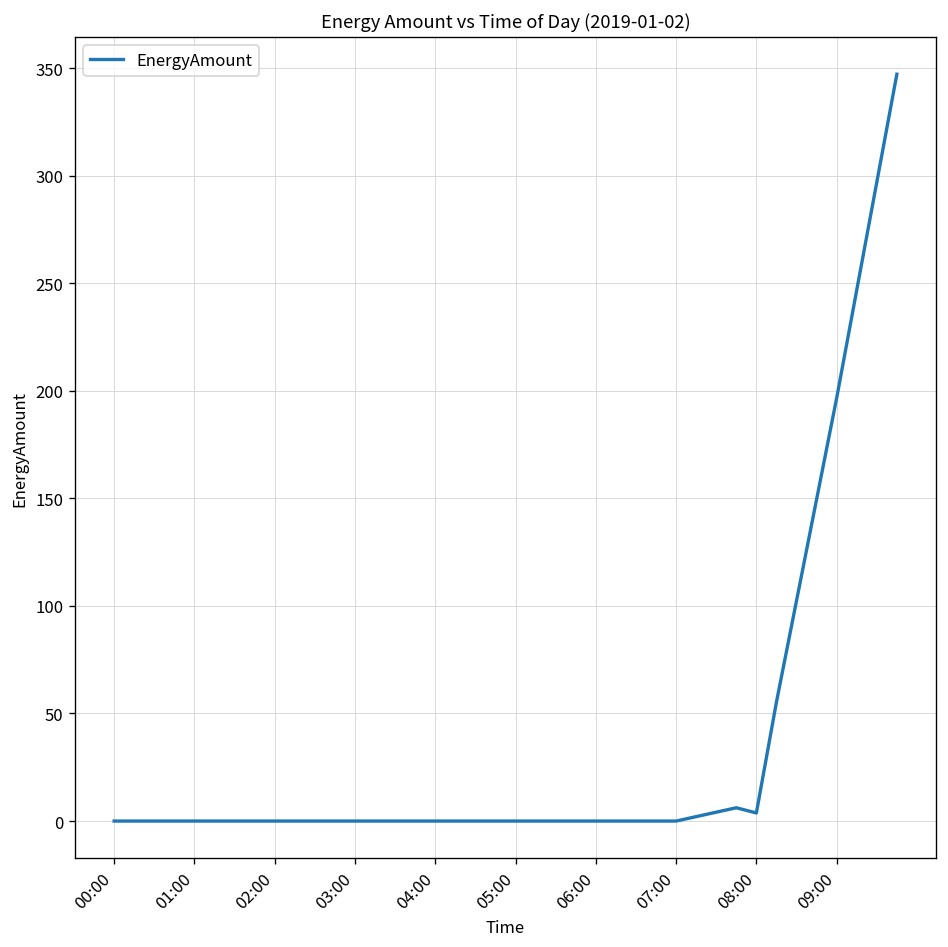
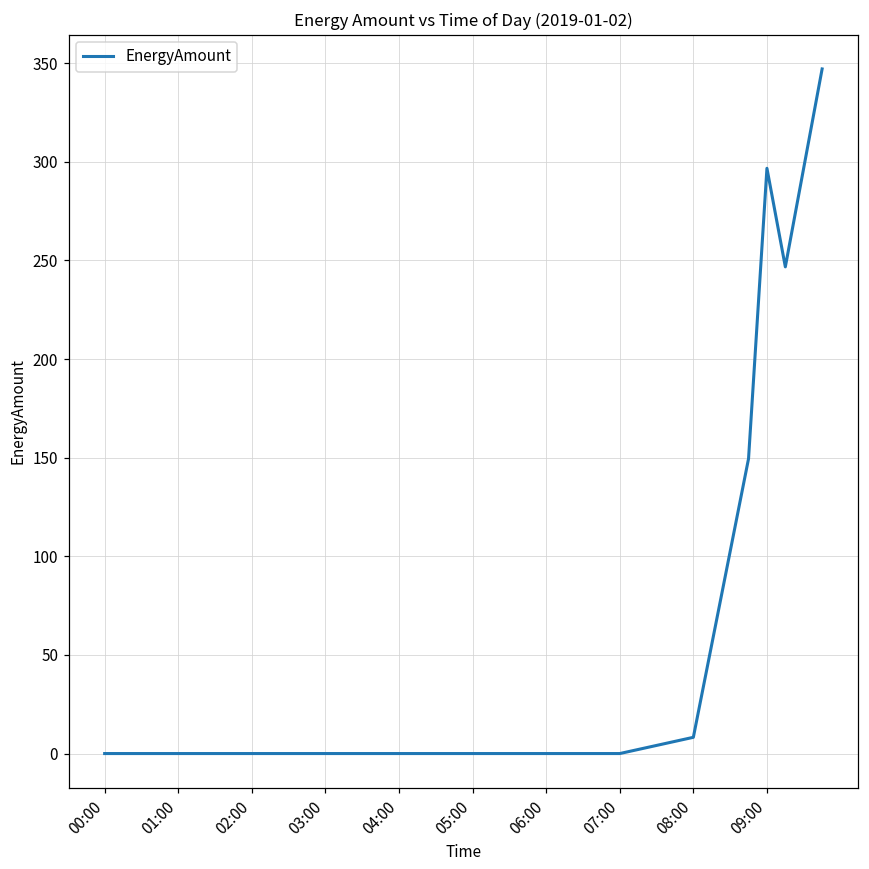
  {
    "00:00": 0,
    "01:00": 0,
    "02:00": 0,
    "03:00": 0,
    "04:00": 0,
    "05:00": 0,
    "06:00": 0,
    "07:00": 0,
-   "08:00": 4,
-   "09:00": 197
+   "08:00": 8,
+   "09:00": 297
  }
